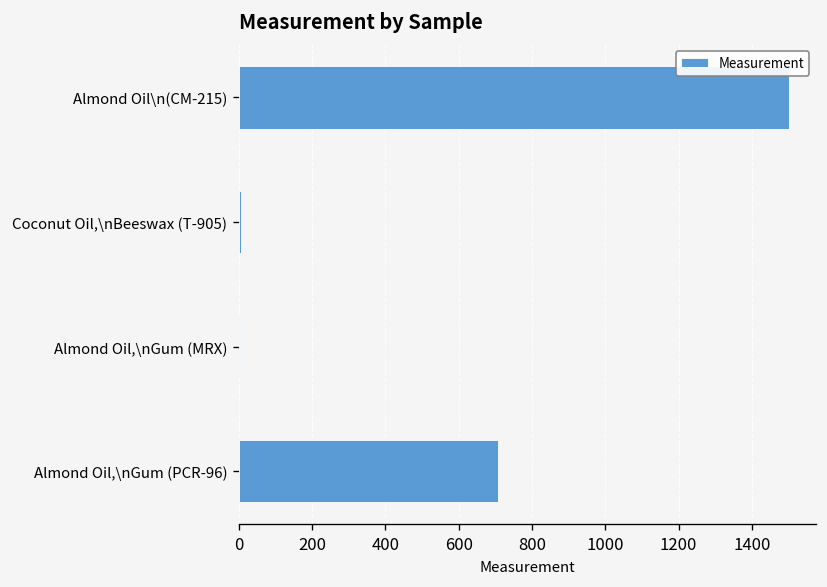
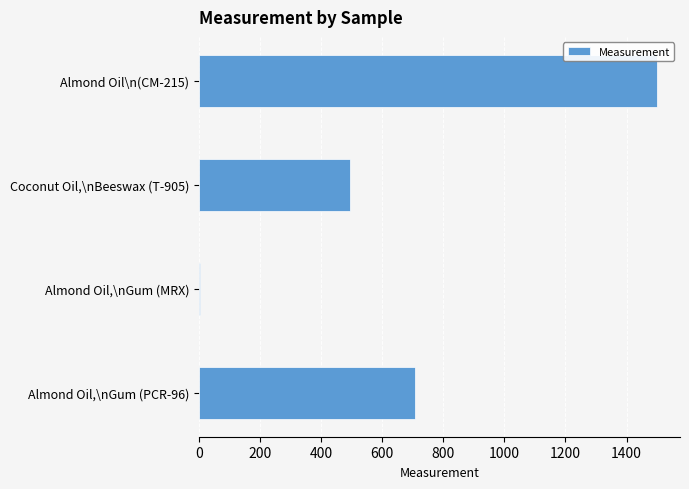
  {
    "Almond Oil\\n(CM-215)": 1500,
-   "Coconut Oil,\\nBeeswax (T-905)": 10,
+   "Coconut Oil,\\nBeeswax (T-905)": 490,
    "Almond Oil,\\nGum (PCR-96)": 710
  }
